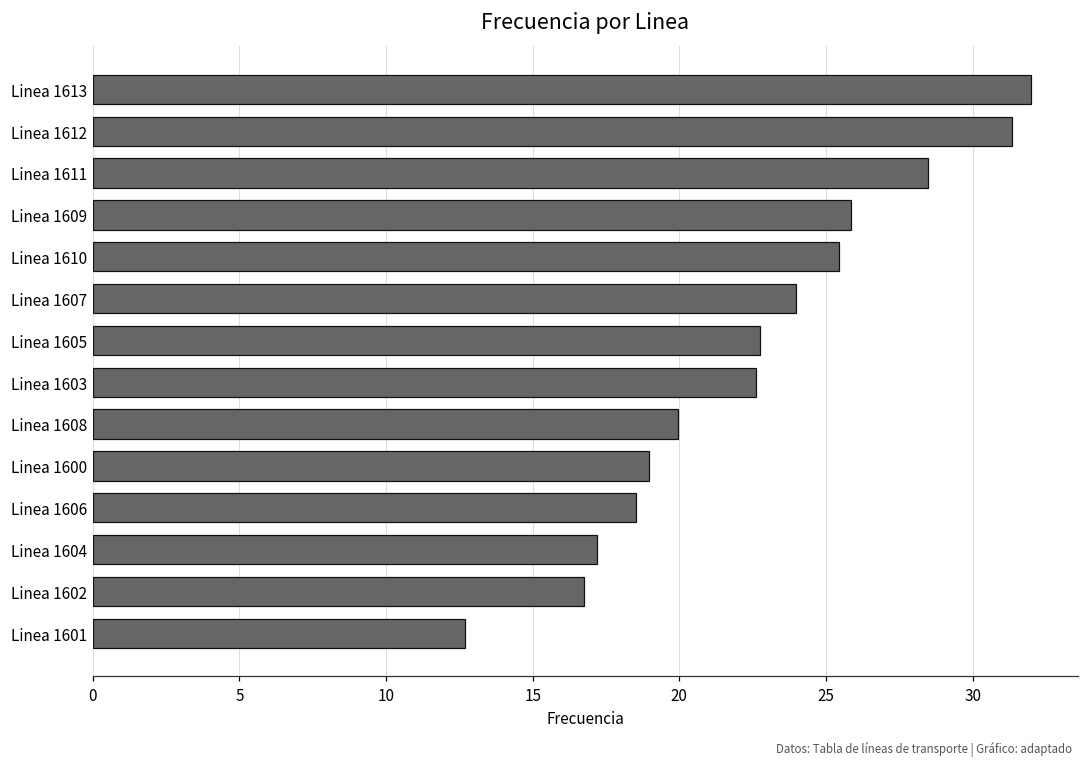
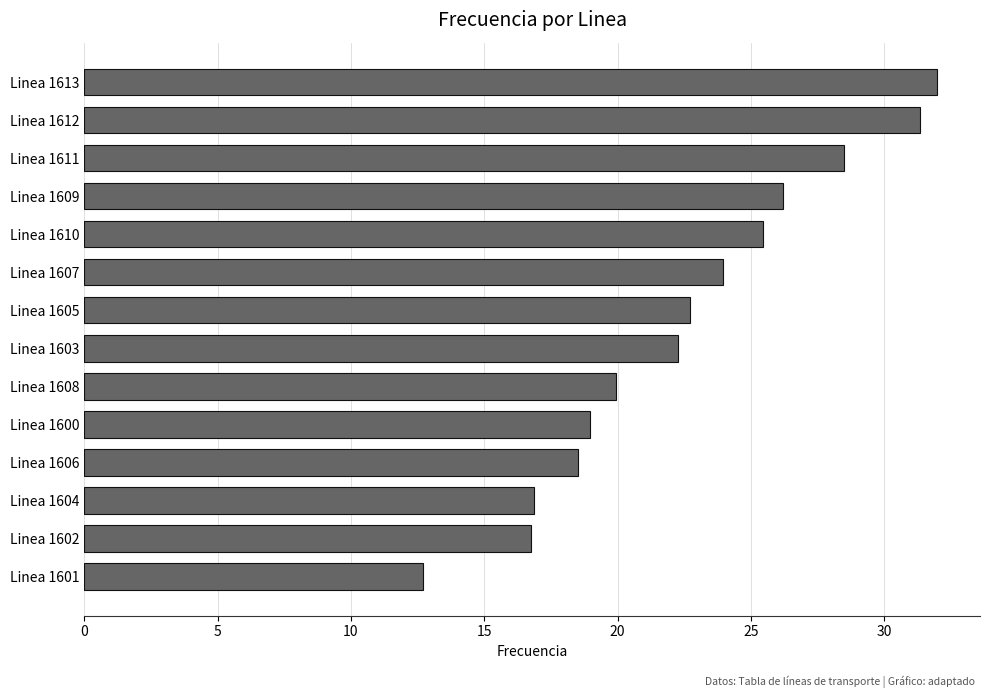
  {
    "Linea 1613": 32.0,
    "Linea 1612": 31.4,
    "Linea 1611": 28.5,
-   "Linea 1609": 25.8,
+   "Linea 1609": 26.2,
    "Linea 1610": 25.4,
    "Linea 1607": 24.0,
    "Linea 1605": 22.7,
-   "Linea 1603": 22.6,
+   "Linea 1603": 22.3,
    "Linea 1608": 19.9,
    "Linea 1600": 19.0,
    "Linea 1606": 18.5,
-   "Linea 1604": 17.2,
+   "Linea 1604": 16.9,
    "Linea 1602": 16.7,
    "Linea 1601": 12.7
  }
